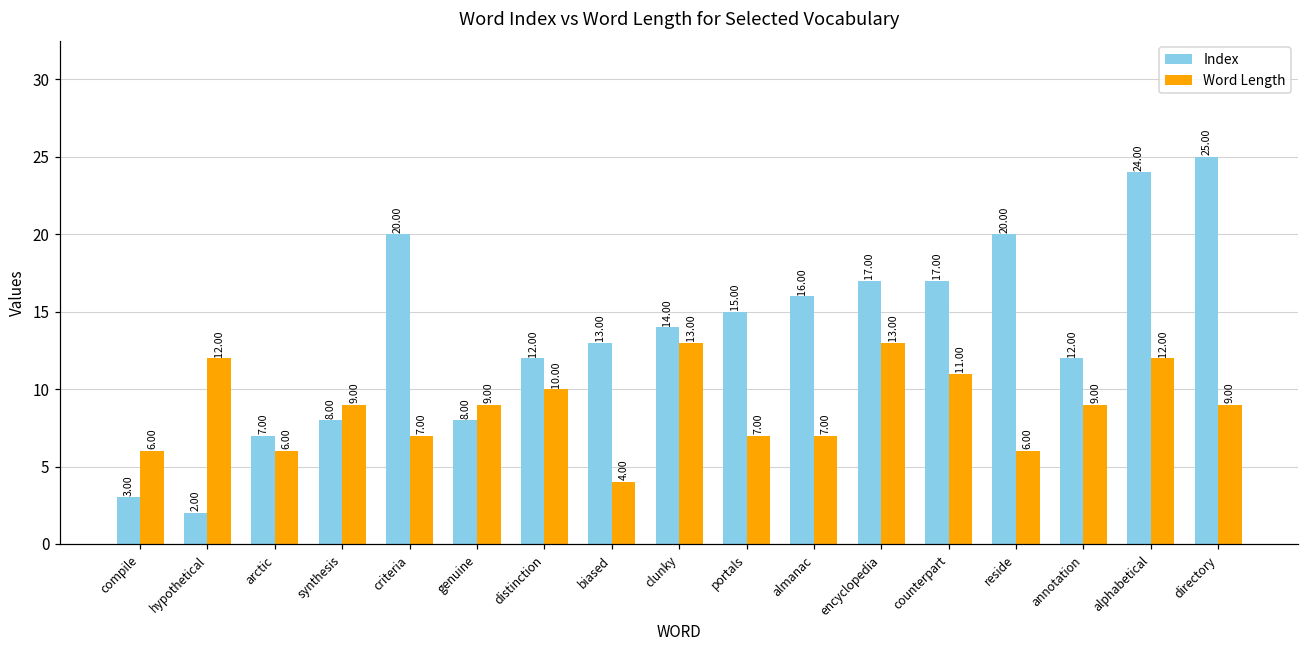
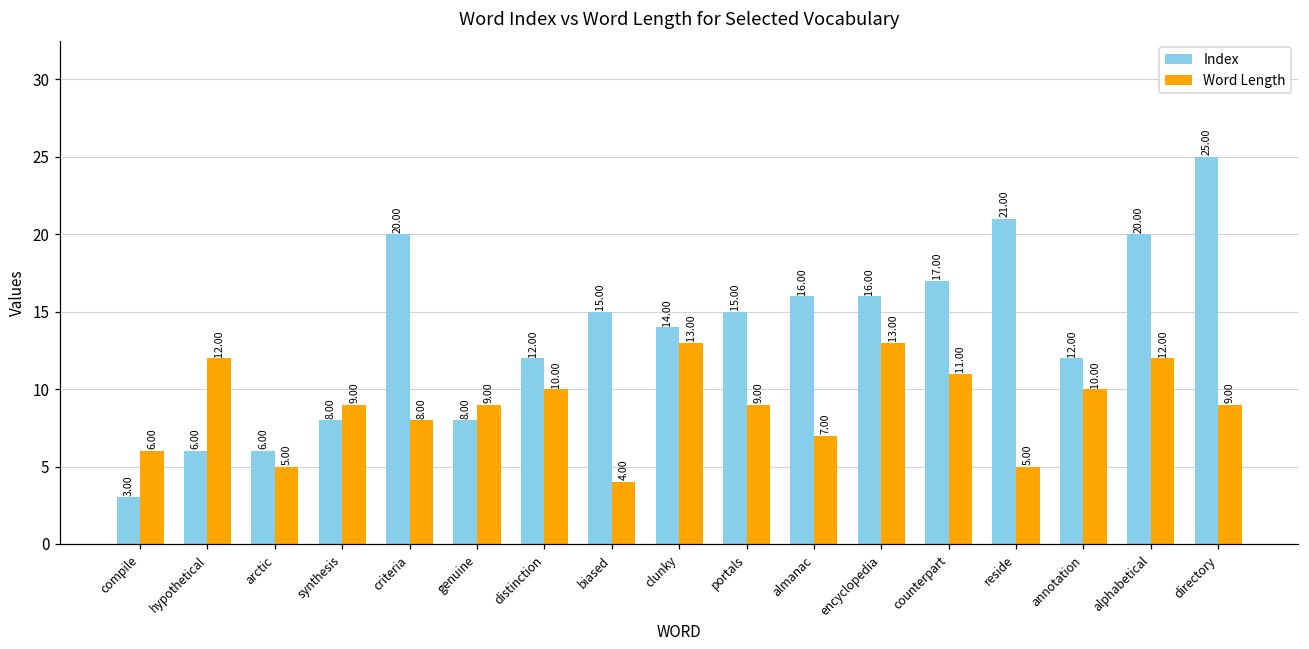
  {
    "Index": {
      "compile": 3.00,
-     "hypothetical": 2.00,
-     "arctic": 7.00,
+     "hypothetical": 6.00,
+     "arctic": 6.00,
      "synthesis": 8.00,
      "criteria": 20.00,
      "genuine": 8.00,
      "distinction": 12.00,
-     "biased": 13.00,
+     "biased": 15.00,
      "clunky": 14.00,
      "portals": 15.00,
      "almanac": 16.00,
-     "encyclopedia": 17.00,
+     "encyclopedia": 16.00,
      "counterpart": 17.00,
-     "reside": 20.00,
+     "reside": 21.00,
      "annotation": 12.00,
-     "alphabetical": 24.00,
+     "alphabetical": 20.00,
      "directory": 25.00
    },
    "Word Length": {
      "compile": 6.00,
      "hypothetical": 12.00,
-     "arctic": 6.00,
+     "arctic": 5.00,
      "synthesis": 9.00,
-     "criteria": 7.00,
+     "criteria": 8.00,
      "genuine": 9.00,
      "distinction": 10.00,
      "biased": 4.00,
      "clunky": 13.00,
-     "portals": 7.00,
+     "portals": 9.00,
      "almanac": 7.00,
      "encyclopedia": 13.00,
      "counterpart": 11.00,
-     "reside": 6.00,
-     "annotation": 9.00,
+     "reside": 5.00,
+     "annotation": 10.00,
      "alphabetical": 12.00,
      "directory": 9.00
    }
  }
